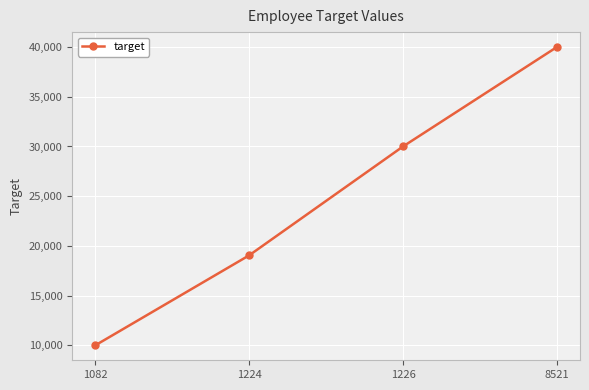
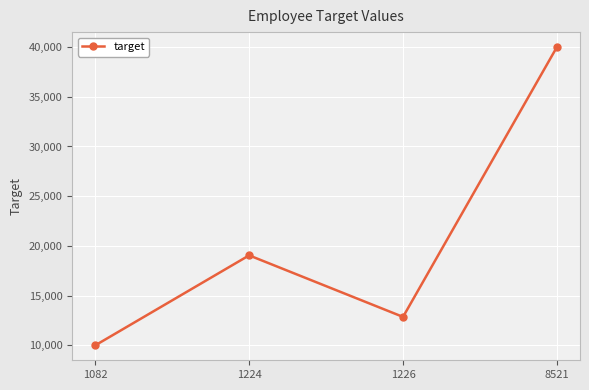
  {
    "1082": "10,000",
    "1224": "19,000",
-   "1226": "30,000",
+   "1226": "13,000",
    "8521": "40,000"
  }
